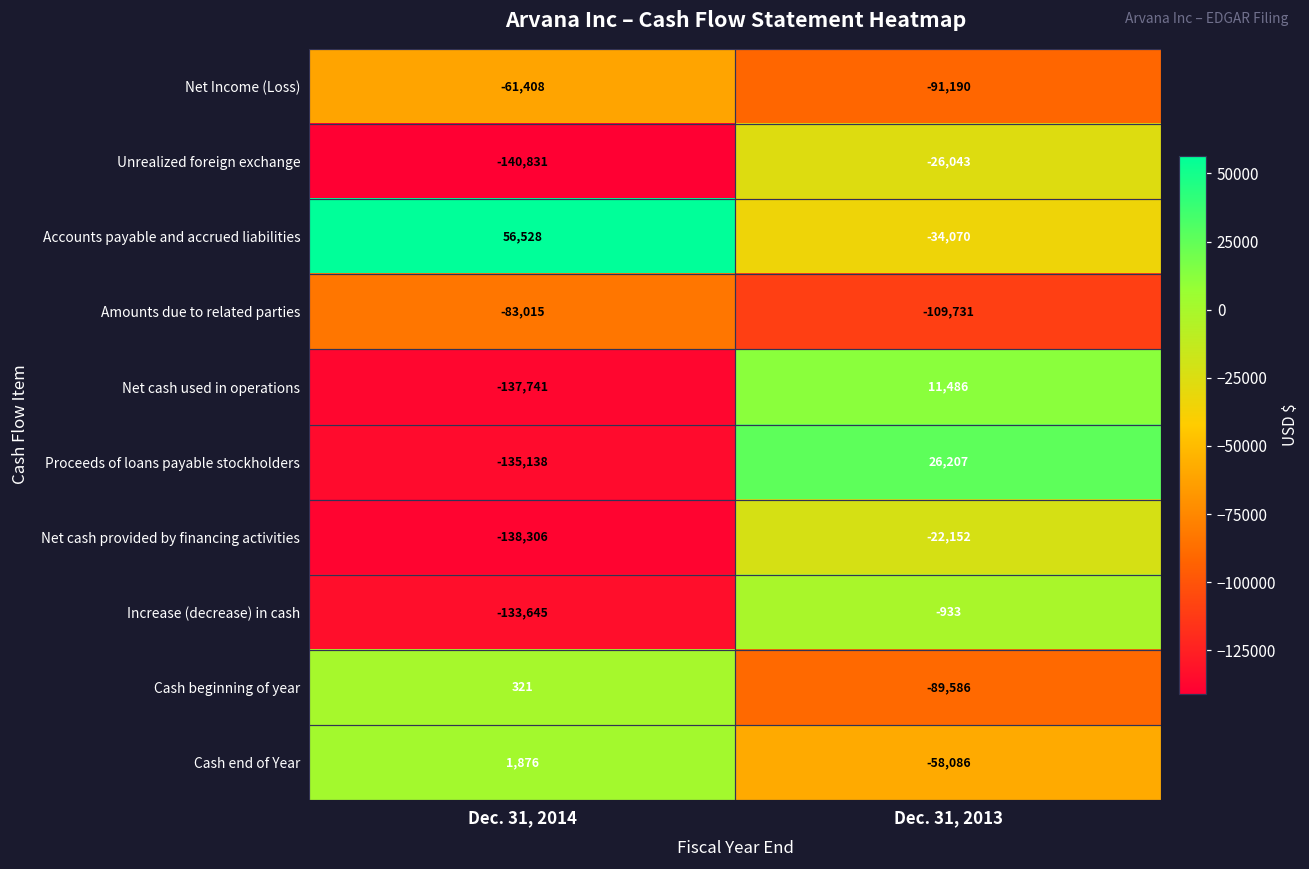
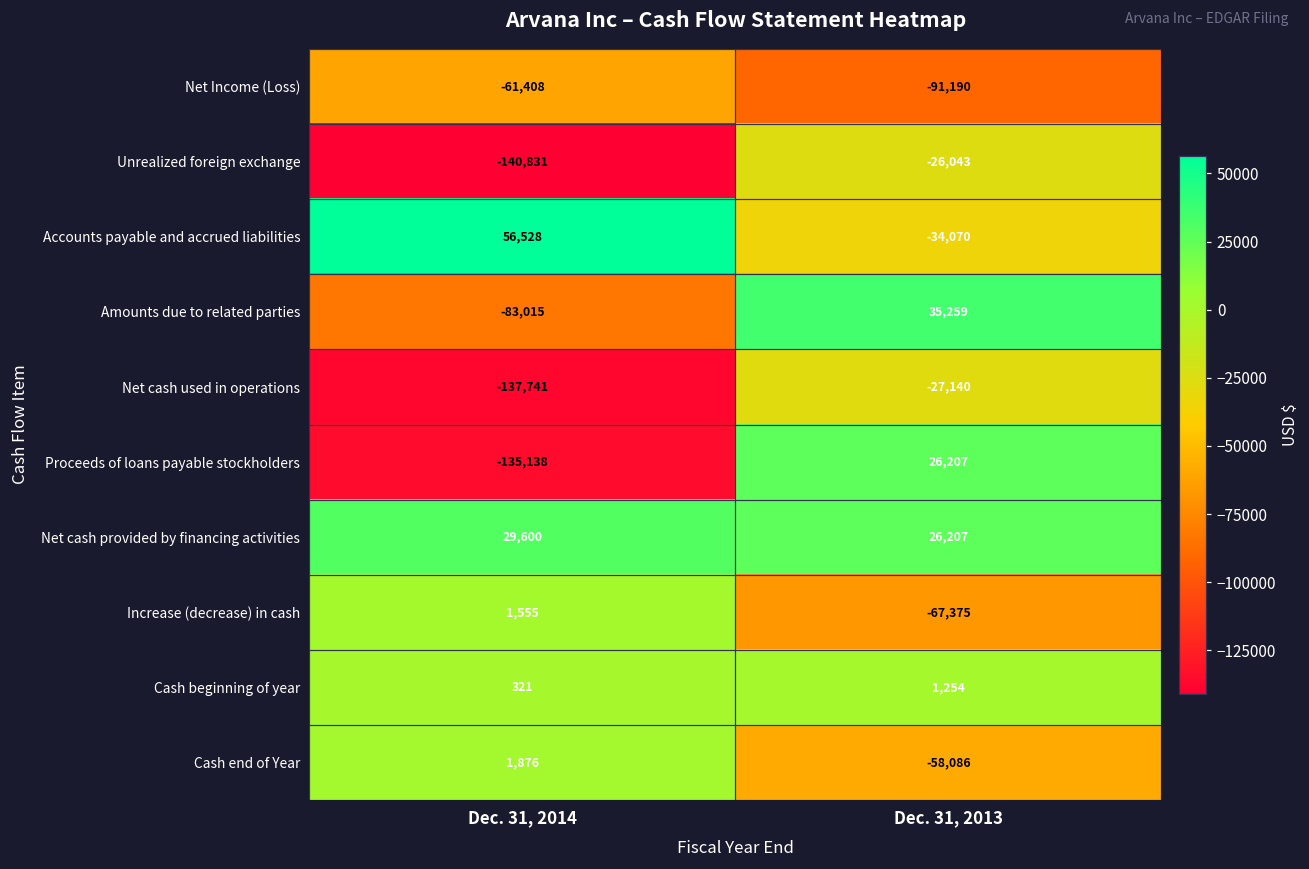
  {
    "Net Income (Loss)": {
      "Dec. 31, 2014": "-61,408",
      "Dec. 31, 2013": "-91,190"
    },
    "Unrealized foreign exchange": {
      "Dec. 31, 2014": "-140,831",
      "Dec. 31, 2013": "-26,043"
    },
    "Accounts payable and accrued liabilities": {
      "Dec. 31, 2014": "56,528",
      "Dec. 31, 2013": "-34,070"
    },
    "Amounts due to related parties": {
      "Dec. 31, 2014": "-83,015",
-     "Dec. 31, 2013": "-109,731"
+     "Dec. 31, 2013": "35,259"
    },
    "Net cash used in operations": {
      "Dec. 31, 2014": "-137,741",
-     "Dec. 31, 2013": "11,486"
+     "Dec. 31, 2013": "-27,140"
    },
    "Proceeds of loans payable stockholders": {
      "Dec. 31, 2014": "-135,138",
      "Dec. 31, 2013": "26,207"
    },
    "Net cash provided by financing activities": {
-     "Dec. 31, 2014": "-138,306",
-     "Dec. 31, 2013": "-22,152"
+     "Dec. 31, 2014": "29,600",
+     "Dec. 31, 2013": "26,207"
    },
    "Increase (decrease) in cash": {
-     "Dec. 31, 2014": "-133,645",
-     "Dec. 31, 2013": "-933"
+     "Dec. 31, 2014": "1,555",
+     "Dec. 31, 2013": "-67,375"
    },
    "Cash beginning of year": {
      "Dec. 31, 2014": "321",
-     "Dec. 31, 2013": "-89,586"
+     "Dec. 31, 2013": "1,254"
    },
    "Cash end of Year": {
      "Dec. 31, 2014": "1,876",
      "Dec. 31, 2013": "-58,086"
    }
  }
